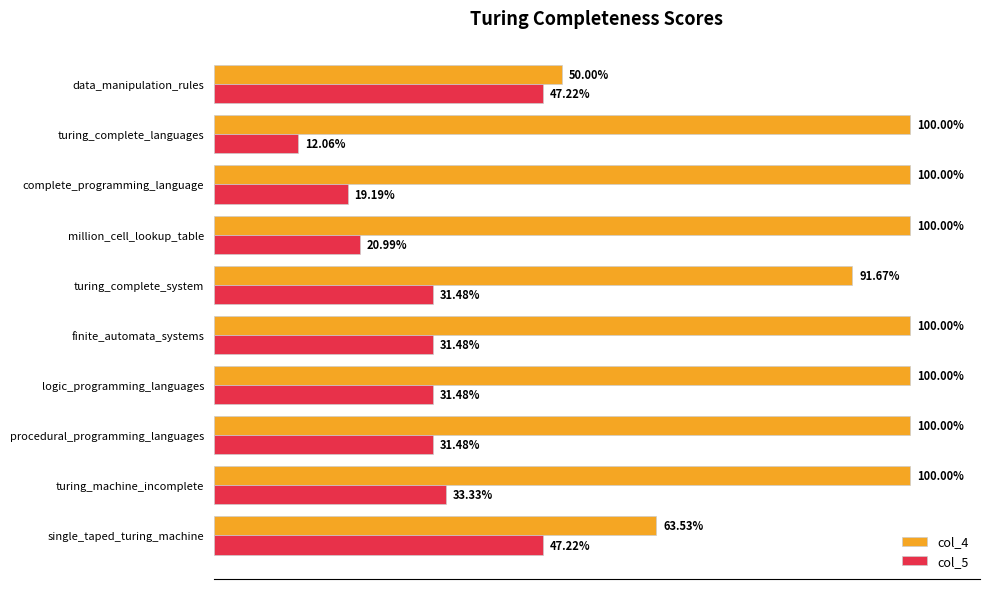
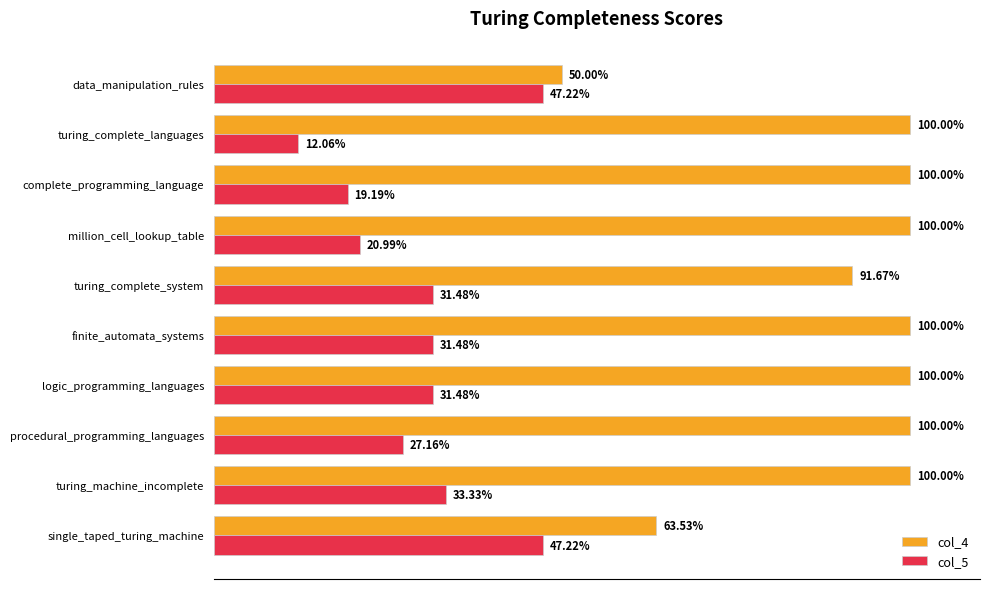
  {
    "col_4": {
      "data_manipulation_rules": "50.00%",
      "turing_complete_languages": "100.00%",
      "complete_programming_language": "100.00%",
      "million_cell_lookup_table": "100.00%",
      "turing_complete_system": "91.67%",
      "finite_automata_systems": "100.00%",
      "logic_programming_languages": "100.00%",
      "procedural_programming_languages": "100.00%",
      "turing_machine_incomplete": "100.00%",
      "single_taped_turing_machine": "63.53%"
    },
    "col_5": {
      "data_manipulation_rules": "47.22%",
      "turing_complete_languages": "12.06%",
      "complete_programming_language": "19.19%",
      "million_cell_lookup_table": "20.99%",
      "turing_complete_system": "31.48%",
      "finite_automata_systems": "31.48%",
      "logic_programming_languages": "31.48%",
-     "procedural_programming_languages": "31.48%",
+     "procedural_programming_languages": "27.16%",
      "turing_machine_incomplete": "33.33%",
      "single_taped_turing_machine": "47.22%"
    }
  }
